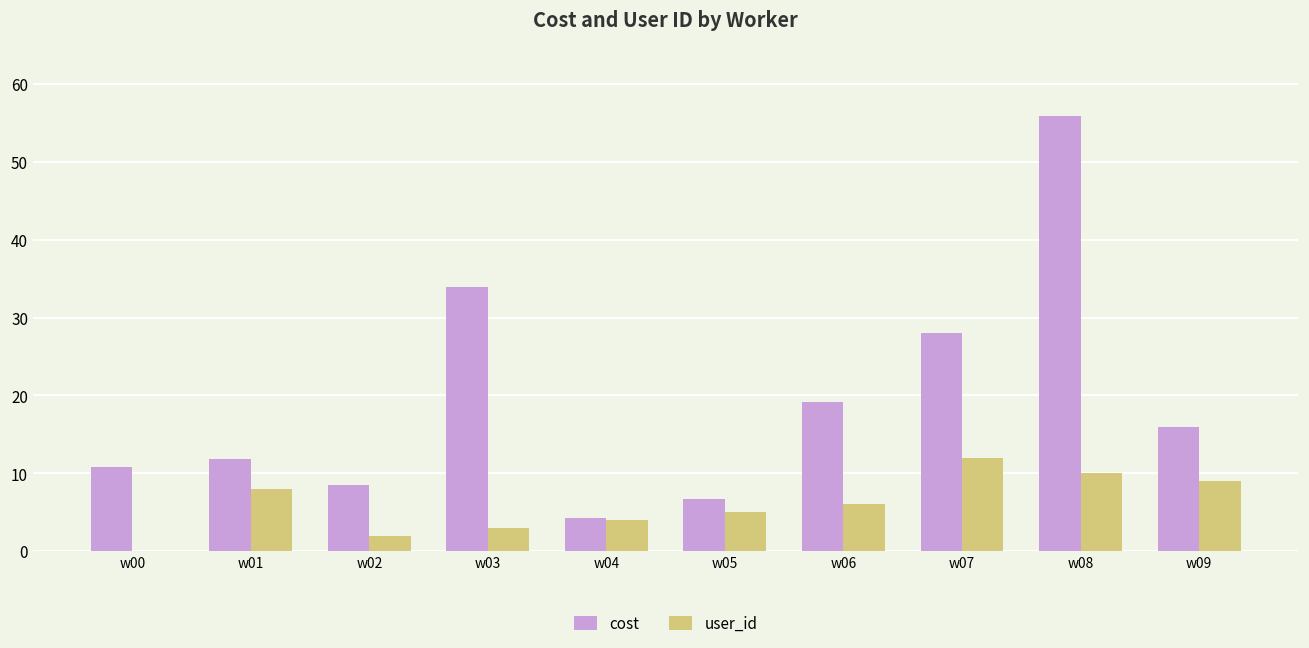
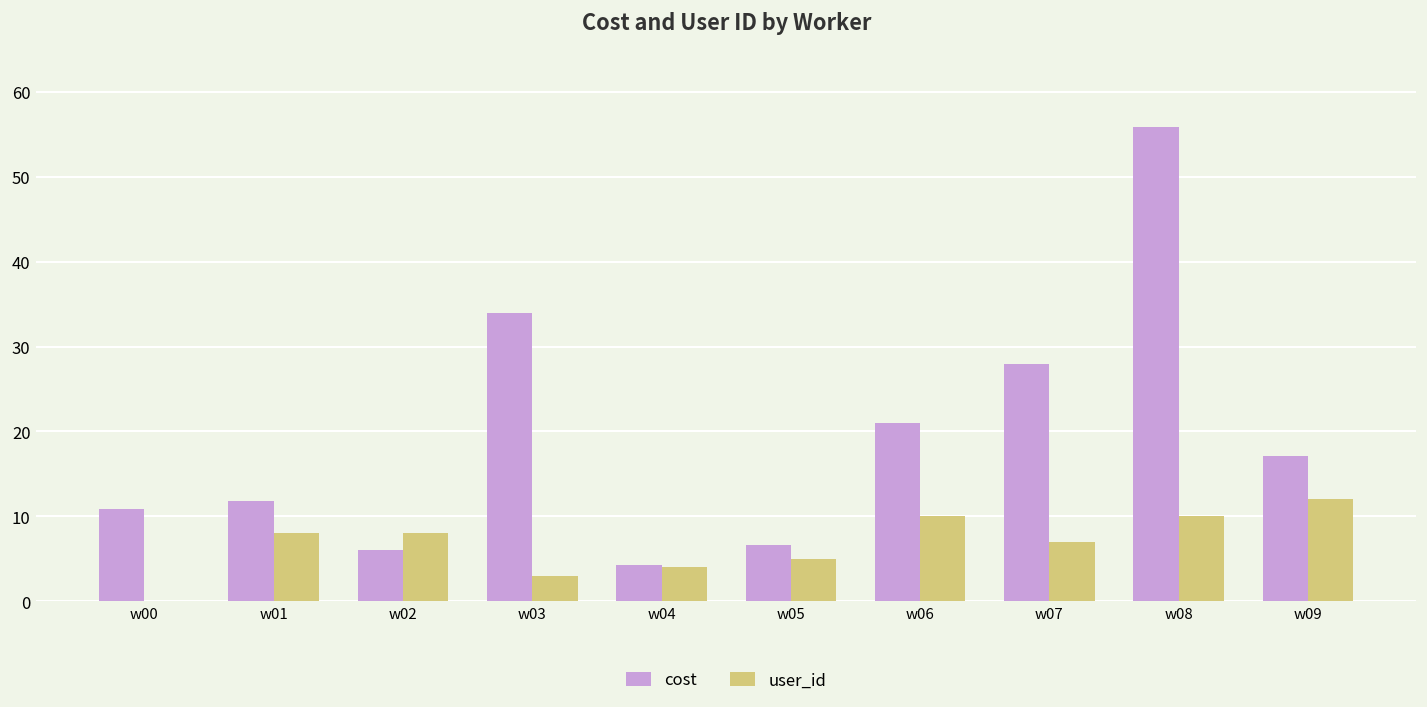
  {
    "cost": {
      "w00": 11,
      "w01": 12,
-     "w02": 8,
+     "w02": 6,
      "w03": 34,
      "w04": 4,
      "w05": 7,
-     "w06": 19,
+     "w06": 21,
      "w07": 28,
      "w08": 56,
-     "w09": 16
+     "w09": 17
    },
    "user_id": {
      "w00": 0,
      "w01": 8,
-     "w02": 2,
+     "w02": 8,
      "w03": 3,
      "w04": 4,
      "w05": 5,
-     "w06": 6,
-     "w07": 12,
+     "w06": 10,
+     "w07": 7,
      "w08": 10,
-     "w09": 9
+     "w09": 12
    }
  }
